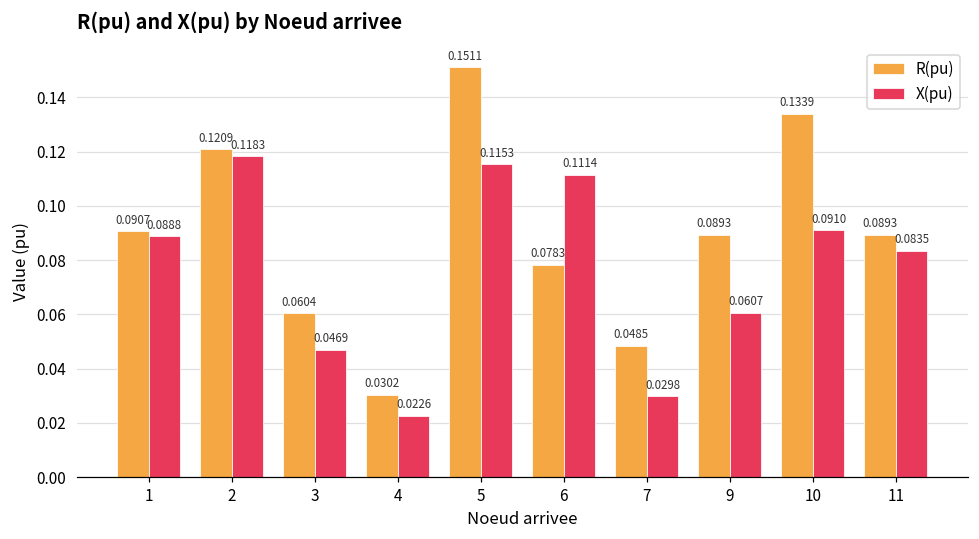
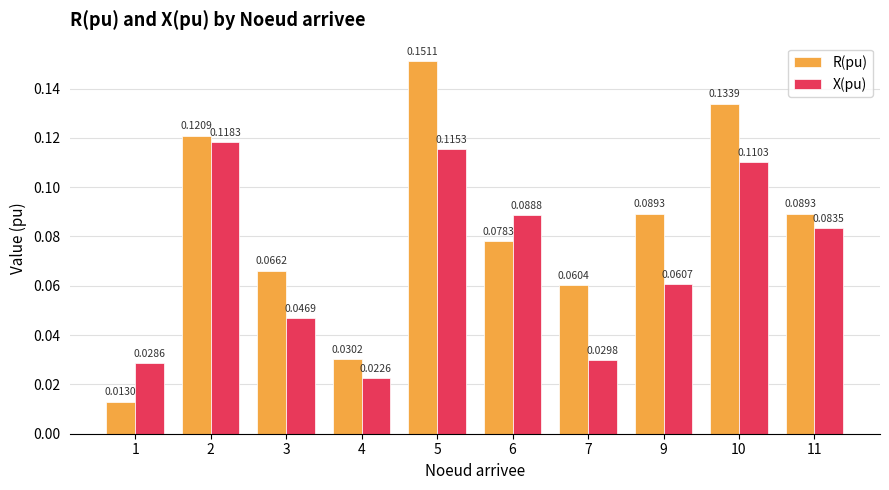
  {
    "R(pu)": {
-     "1": 0.0907,
+     "1": 0.0130,
      "2": 0.1209,
-     "3": 0.0604,
+     "3": 0.0662,
      "4": 0.0302,
      "5": 0.1511,
      "6": 0.0783,
-     "7": 0.0485,
+     "7": 0.0604,
      "9": 0.0893,
      "10": 0.1339,
      "11": 0.0893
    },
    "X(pu)": {
-     "1": 0.0888,
+     "1": 0.0286,
      "2": 0.1183,
      "3": 0.0469,
      "4": 0.0226,
      "5": 0.1153,
-     "6": 0.1114,
+     "6": 0.0888,
      "7": 0.0298,
      "9": 0.0607,
-     "10": 0.0910,
+     "10": 0.1103,
      "11": 0.0835
    }
  }
